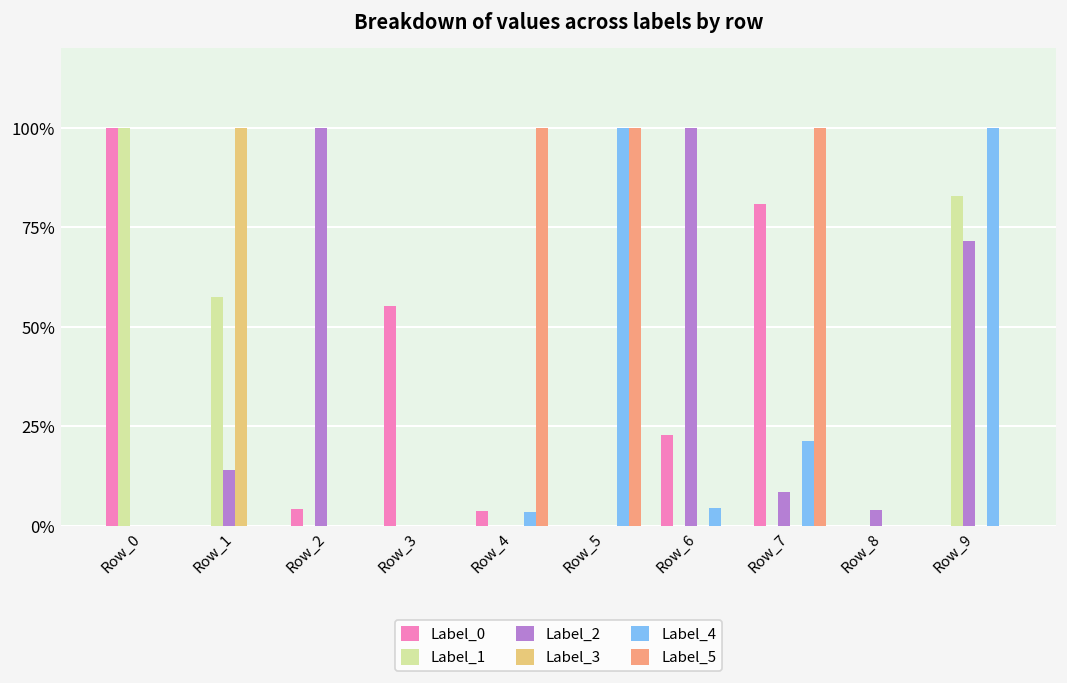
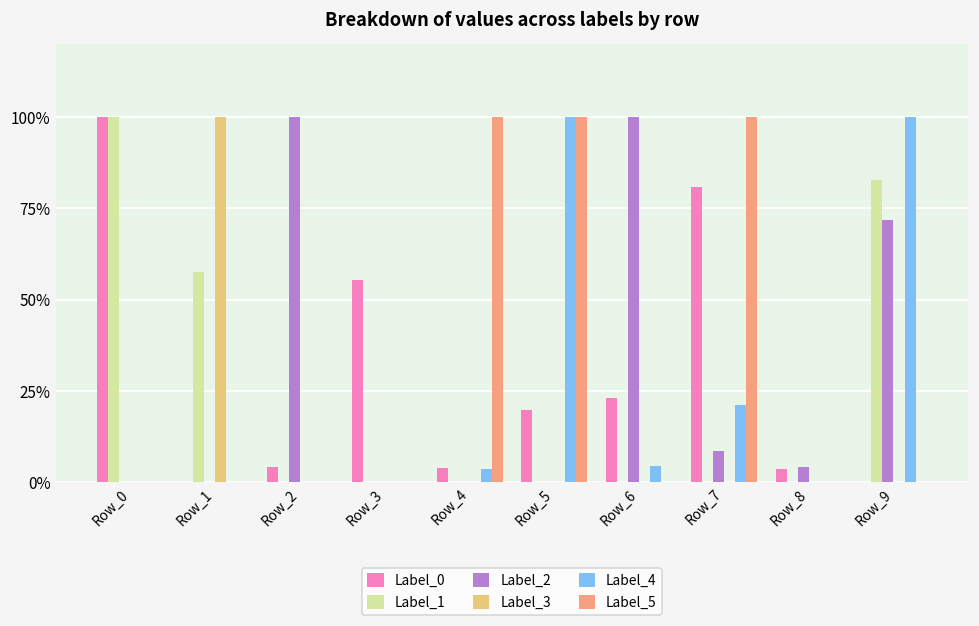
  {
    "Label_0": {
      "Row_0": "100%",
      "Row_1": "0%",
      "Row_2": "4%",
      "Row_3": "55%",
      "Row_4": "4%",
-     "Row_5": "0%",
+     "Row_5": "20%",
      "Row_6": "23%",
      "Row_7": "81%",
-     "Row_8": "0%",
+     "Row_8": "4%",
      "Row_9": "0%"
    },
    "Label_2": {
      "Row_0": "0%",
-     "Row_1": "14%",
+     "Row_1": "0%",
      "Row_2": "100%",
      "Row_3": "0%",
      "Row_4": "0%",
      "Row_5": "0%",
      "Row_6": "100%",
      "Row_7": "9%",
      "Row_8": "4%",
      "Row_9": "72%"
    },
    "Label_4": {
      "Row_0": "0%",
      "Row_1": "0%",
      "Row_2": "0%",
      "Row_3": "0%",
      "Row_4": "3%",
      "Row_5": "100%",
      "Row_6": "4%",
      "Row_7": "21%",
      "Row_8": "0%",
      "Row_9": "100%"
    }
  }
